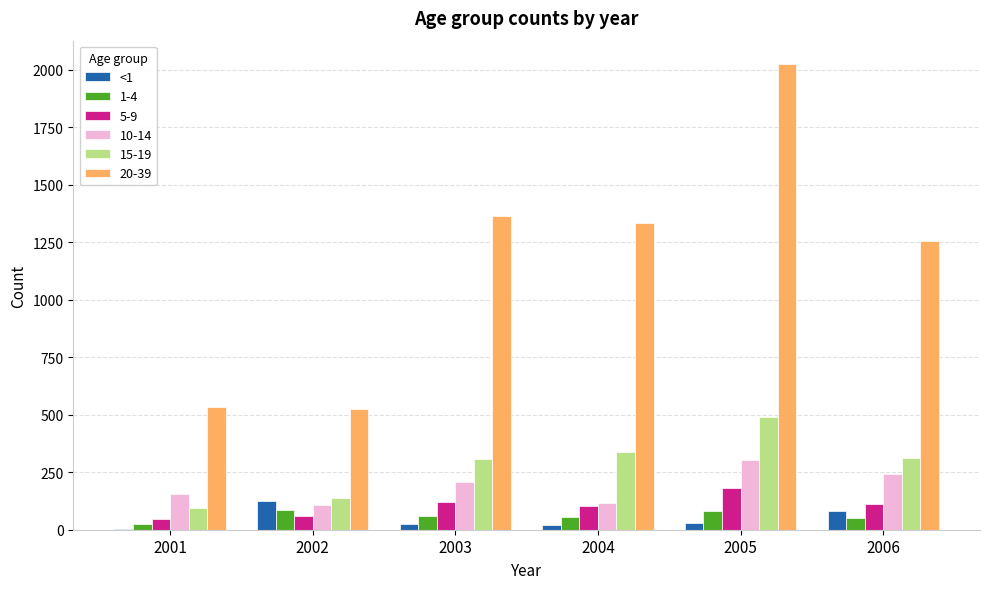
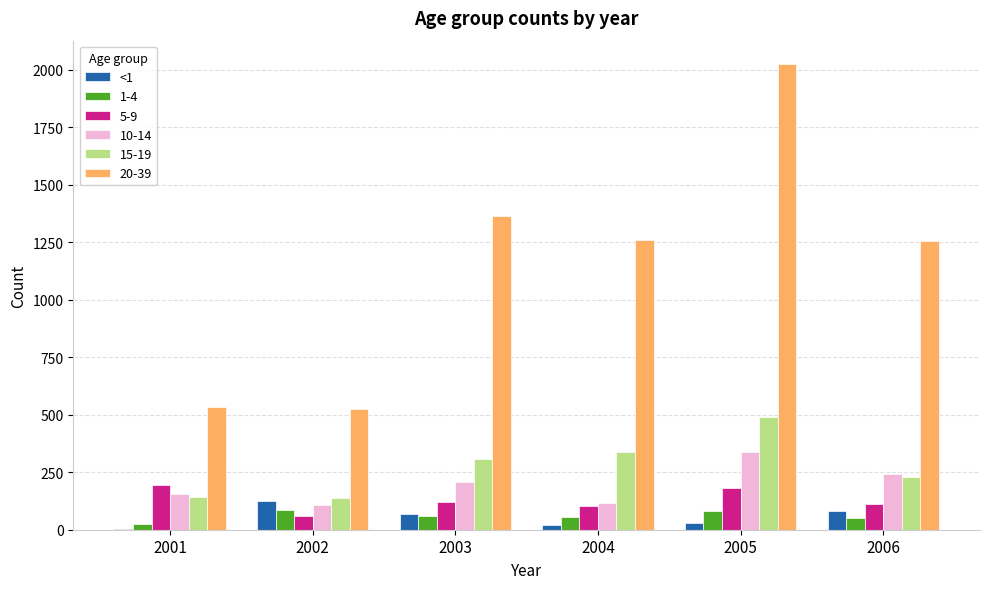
  {
    "<1": {
      "2002": 130,
-     "2003": 20,
+     "2003": 70,
      "2004": 20,
      "2005": 30,
      "2006": 80
    },
    "1-4": {
      "2001": 30,
      "2002": 90,
      "2003": 60,
      "2004": 50,
      "2005": 80,
      "2006": 50
    },
    "5-9": {
-     "2001": 50,
+     "2001": 200,
      "2002": 60,
      "2003": 120,
      "2004": 110,
      "2005": 180,
      "2006": 110
    },
    "10-14": {
      "2001": 160,
      "2002": 110,
      "2003": 210,
      "2004": 120,
-     "2005": 310,
+     "2005": 340,
      "2006": 240
    },
    "15-19": {
-     "2001": 100,
+     "2001": 140,
      "2002": 140,
      "2003": 310,
      "2004": 340,
      "2005": 490,
-     "2006": 310
+     "2006": 230
    },
    "20-39": {
      "2001": 540,
      "2002": 530,
      "2003": 1360,
-     "2004": 1340,
+     "2004": 1260,
      "2005": 2030,
      "2006": 1260
    }
  }
